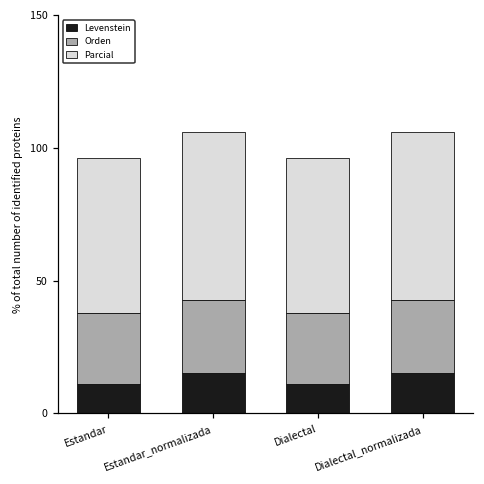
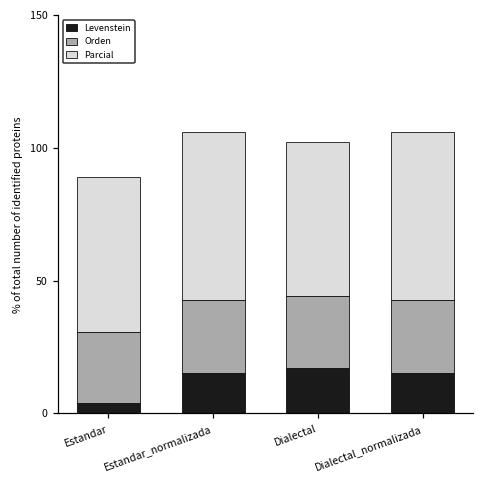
  {
    "Levenstein": {
-     "Estandar": 11,
+     "Estandar": 4,
      "Estandar_normalizada": 15,
-     "Dialectal": 11,
+     "Dialectal": 17,
      "Dialectal_normalizada": 15
    },
    "Orden": {
      "Estandar": 27,
      "Estandar_normalizada": 27,
      "Dialectal": 27,
      "Dialectal_normalizada": 27
    },
    "Parcial": {
      "Estandar": 58,
      "Estandar_normalizada": 64,
      "Dialectal": 58,
      "Dialectal_normalizada": 64
    }
  }
